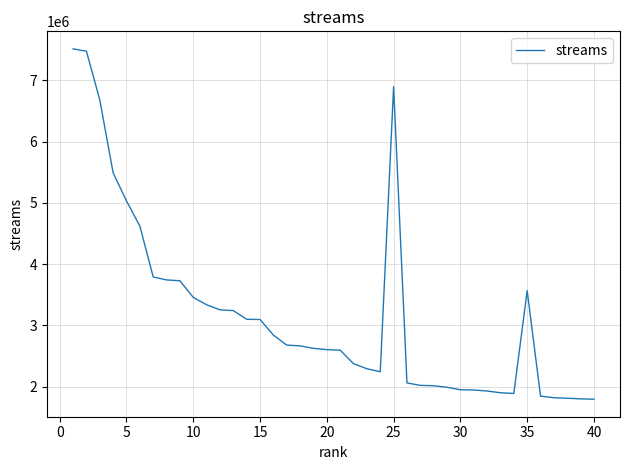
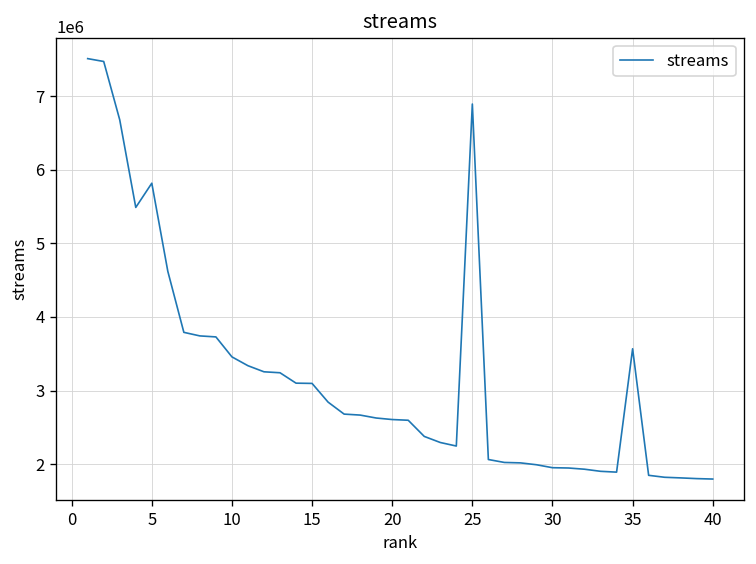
  {
-   "5": 5000000,
+   "5": 5800000,
    "10": 3500000,
    "15": 3100000,
    "20": 2600000,
    "25": 6900000,
    "30": 2000000,
    "35": 3600000,
    "40": 1800000
  }
